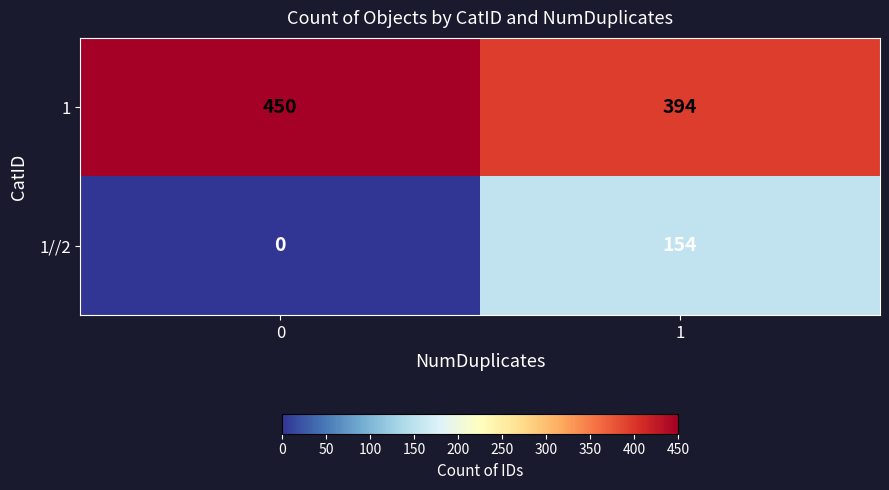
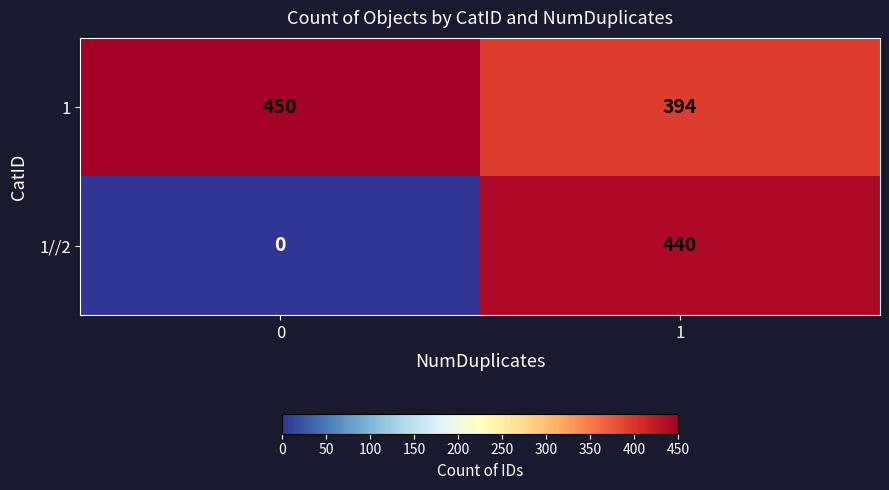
  {
    "1": {
      "0": 450,
      "1": 394
    },
    "1//2": {
      "0": 0,
-     "1": 154
+     "1": 440
    }
  }
